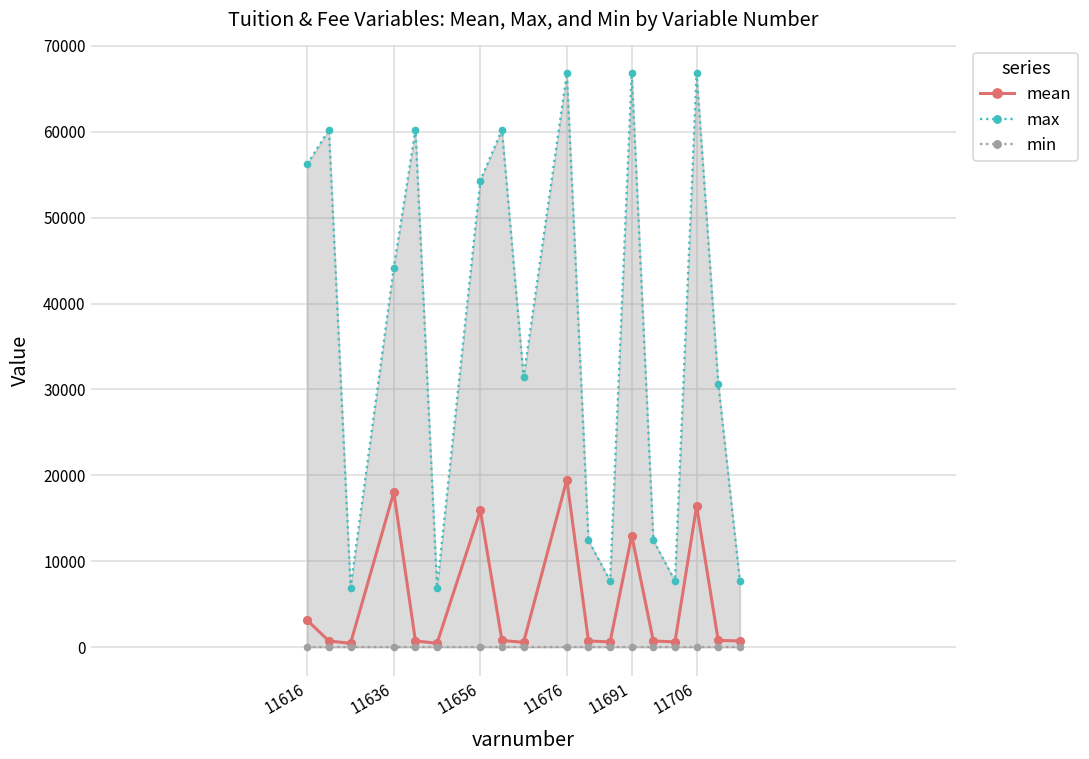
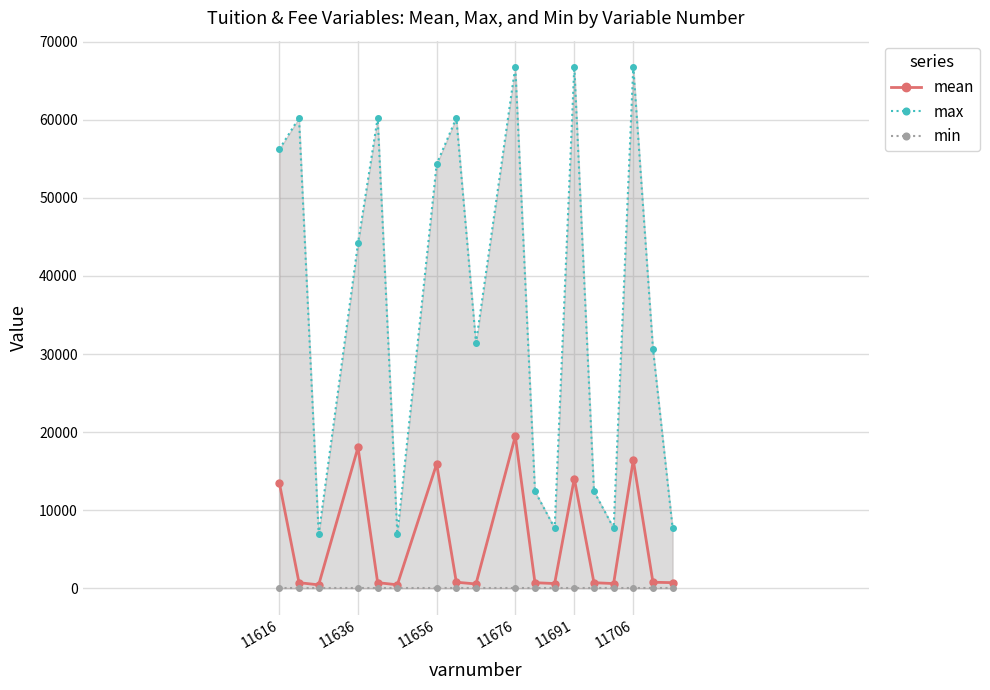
  {
    "mean": {
-     "11616": 3000,
+     "11616": 13000,
      "11636": 18000,
      "11656": 16000,
      "11676": 20000,
-     "11691": 13000,
+     "11691": 14000,
      "11706": 16000
    },
    "max": {
      "11616": 56000,
      "11636": 44000,
      "11656": 54000,
      "11676": 67000,
      "11691": 67000,
      "11706": 67000
    },
    "min": {
      "11616": 0,
      "11636": 0,
      "11656": 0,
      "11676": 0,
      "11691": 0,
      "11706": 0
    }
  }
